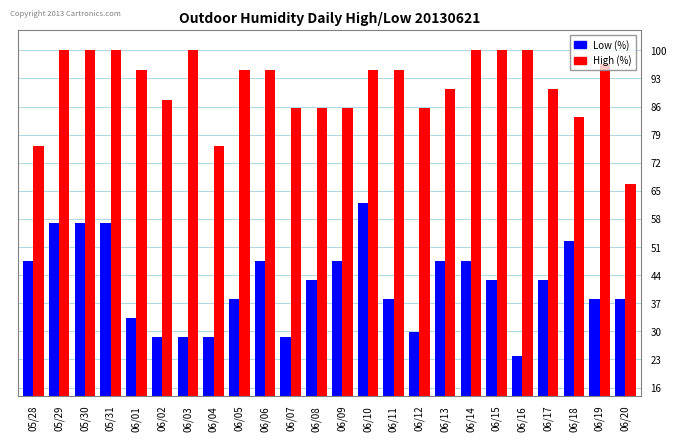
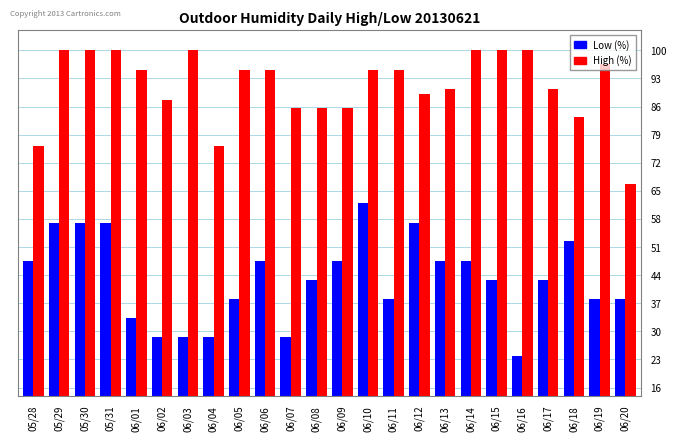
  {
    "Low (%)": {
      "05/28": 48,
      "05/29": 57,
      "05/30": 57,
      "05/31": 57,
      "06/01": 33,
      "06/02": 29,
      "06/03": 29,
      "06/04": 29,
      "06/05": 38,
      "06/06": 48,
      "06/07": 29,
      "06/08": 43,
      "06/09": 48,
      "06/10": 62,
      "06/11": 38,
-     "06/12": 30,
+     "06/12": 57,
      "06/13": 48,
      "06/14": 48,
      "06/15": 43,
      "06/16": 24,
      "06/17": 43,
      "06/18": 52,
      "06/19": 38,
      "06/20": 38
    },
    "High (%)": {
      "05/28": 76,
      "05/29": 100,
      "05/30": 100,
      "05/31": 100,
      "06/01": 95,
      "06/02": 88,
      "06/03": 100,
      "06/04": 76,
      "06/05": 95,
      "06/06": 95,
      "06/07": 86,
      "06/08": 86,
      "06/09": 86,
      "06/10": 95,
      "06/11": 95,
-     "06/12": 86,
+     "06/12": 89,
      "06/13": 91,
      "06/14": 100,
      "06/15": 100,
      "06/16": 100,
      "06/17": 91,
      "06/18": 83,
      "06/20": 67
    }
  }
